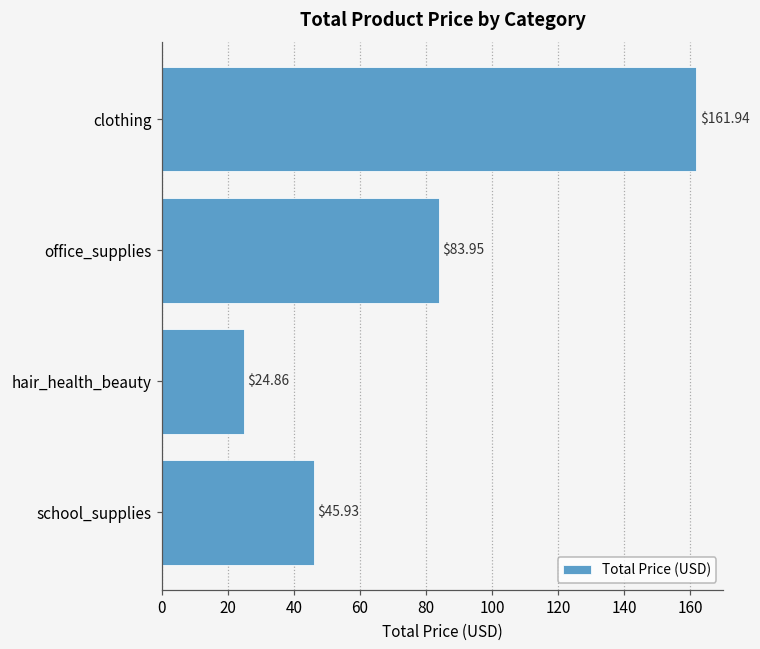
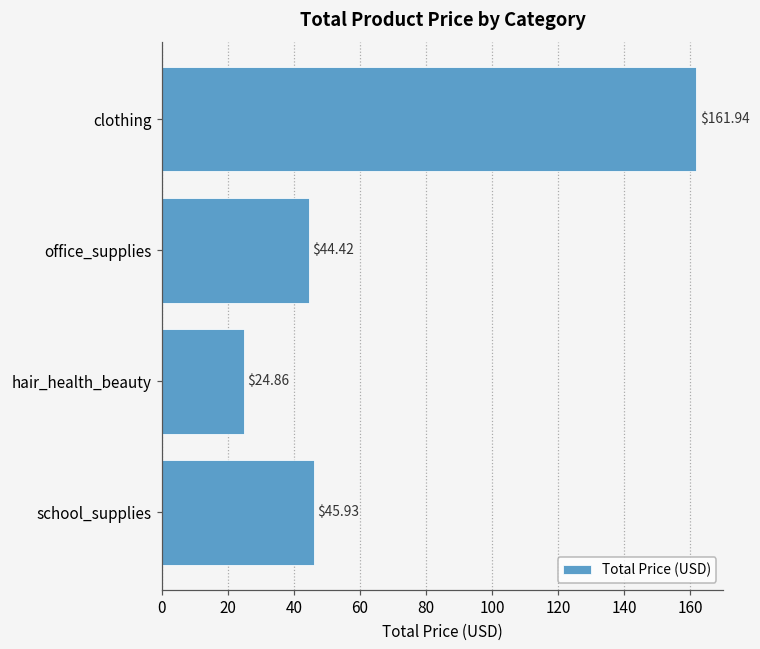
  {
    "clothing": "$161.94",
-   "office_supplies": "$83.95",
+   "office_supplies": "$44.42",
    "hair_health_beauty": "$24.86",
    "school_supplies": "$45.93"
  }
